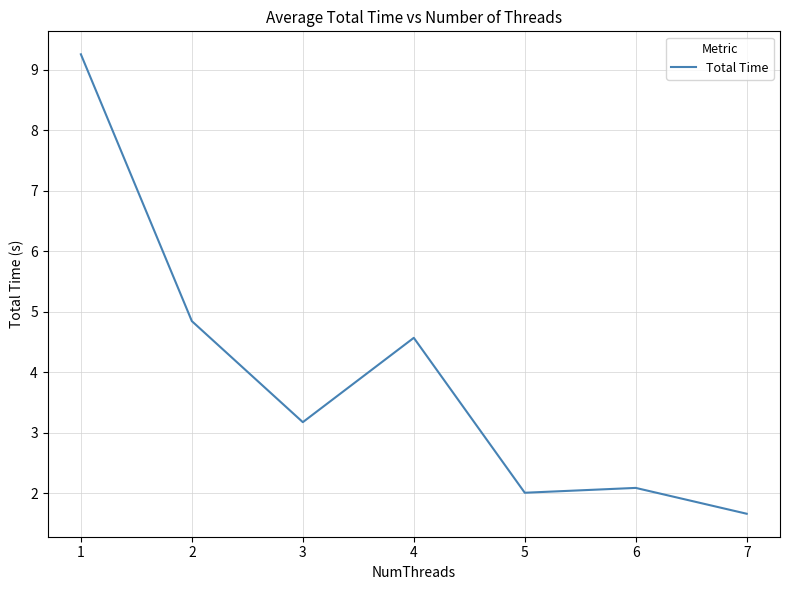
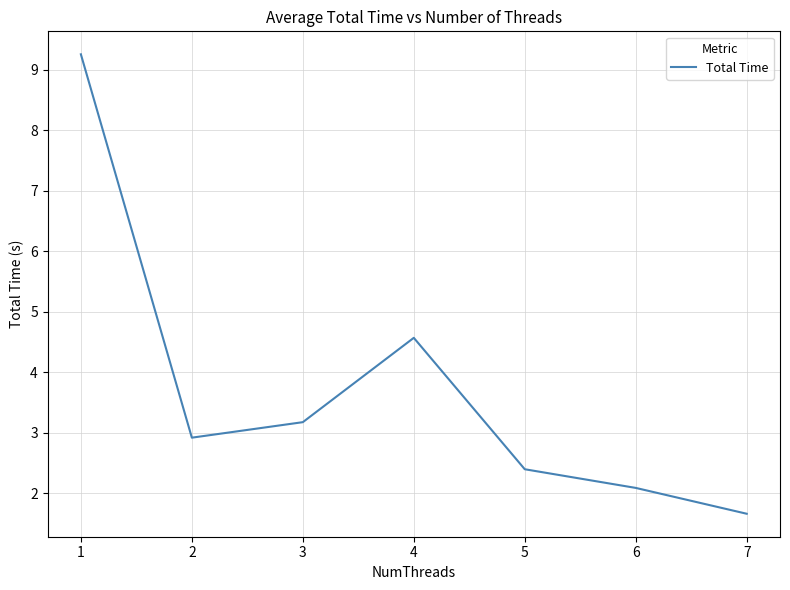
  {
    "1": 9.3,
-   "2": 4.8,
+   "2": 2.9,
    "3": 3.2,
    "4": 4.6,
-   "5": 2.0,
+   "5": 2.4,
    "6": 2.1,
    "7": 1.7
  }
